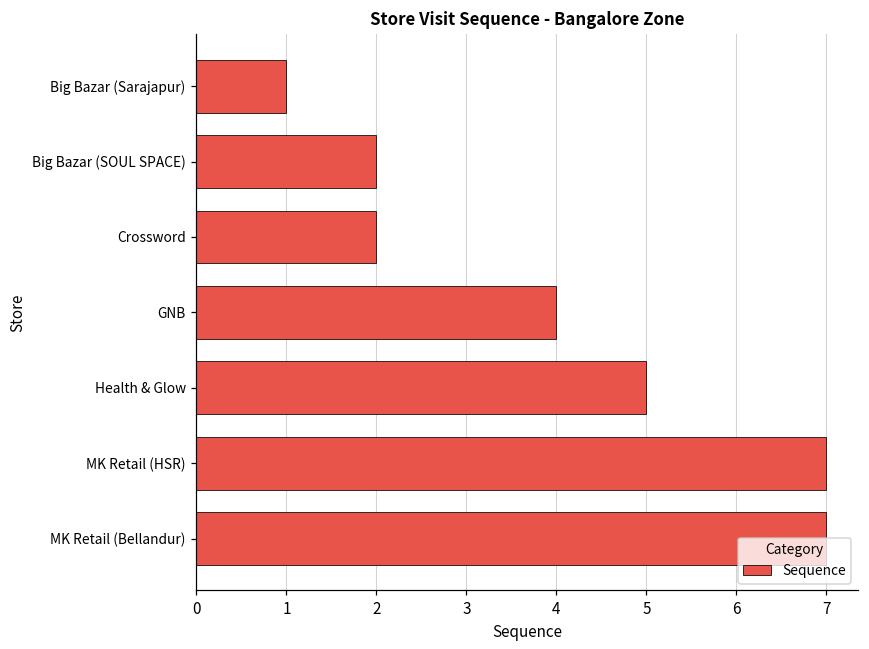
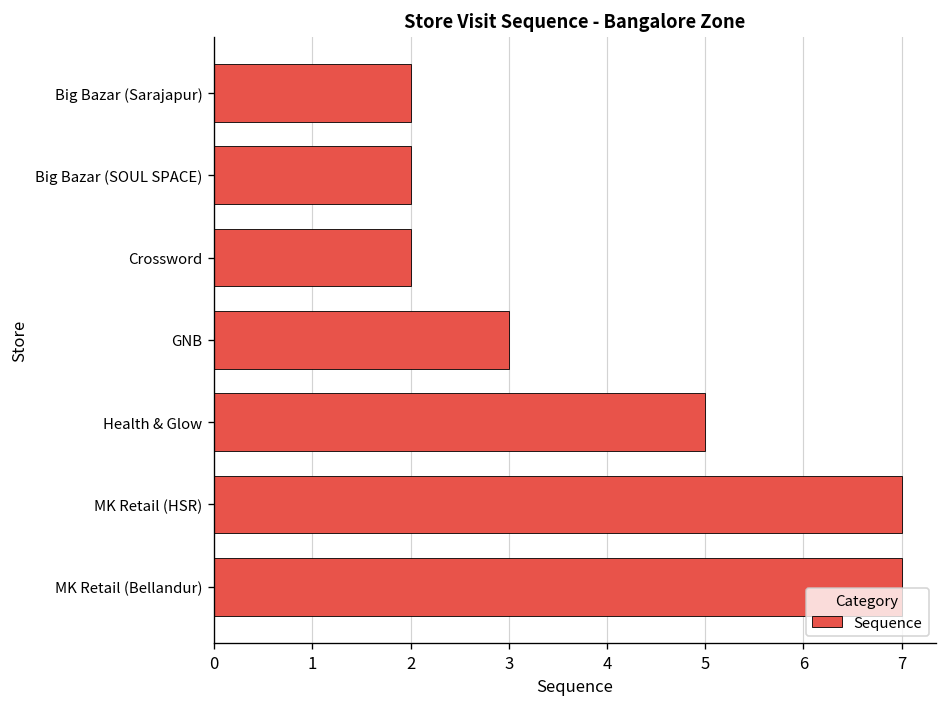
  {
-   "Big Bazar (Sarajapur)": 1,
+   "Big Bazar (Sarajapur)": 2,
    "Big Bazar (SOUL SPACE)": 2,
    "Crossword": 2,
-   "GNB": 4,
+   "GNB": 3,
    "Health & Glow": 5,
    "MK Retail (HSR)": 7
  }
